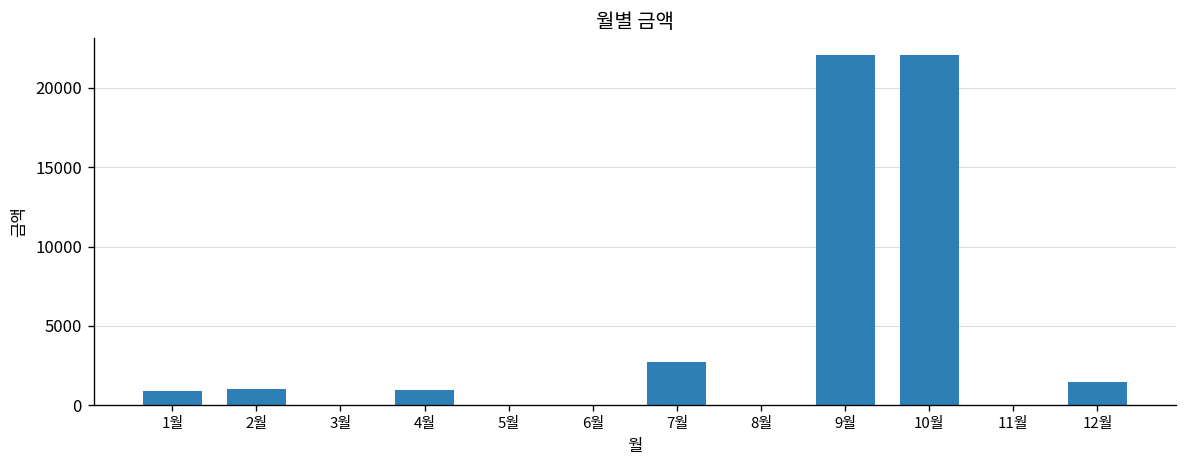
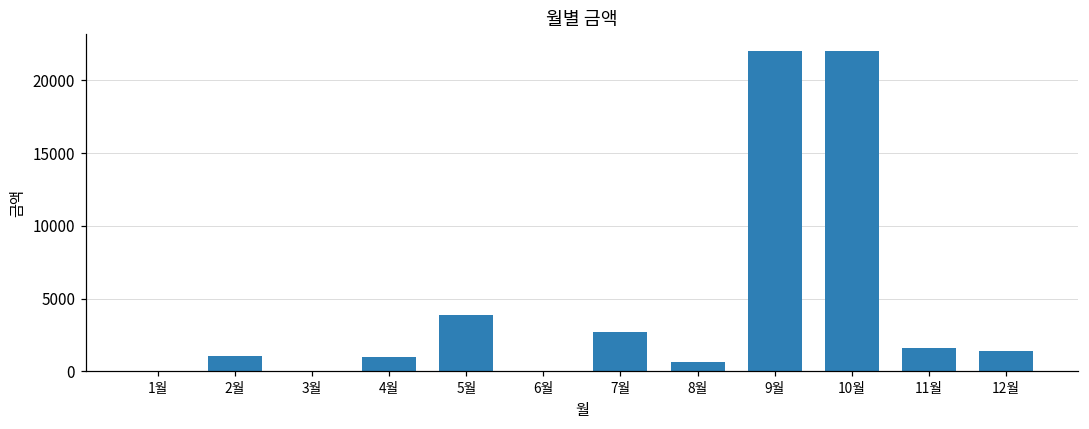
  {
-   "1월": 900,
+   "1월": 0,
    "2월": 1000,
    "3월": 0,
    "4월": 1000,
-   "5월": 0,
+   "5월": 3900,
    "6월": 0,
    "7월": 2700,
-   "8월": 0,
+   "8월": 600,
    "9월": 22100,
    "10월": 22100,
-   "11월": 0,
+   "11월": 1600,
    "12월": 1400
  }
